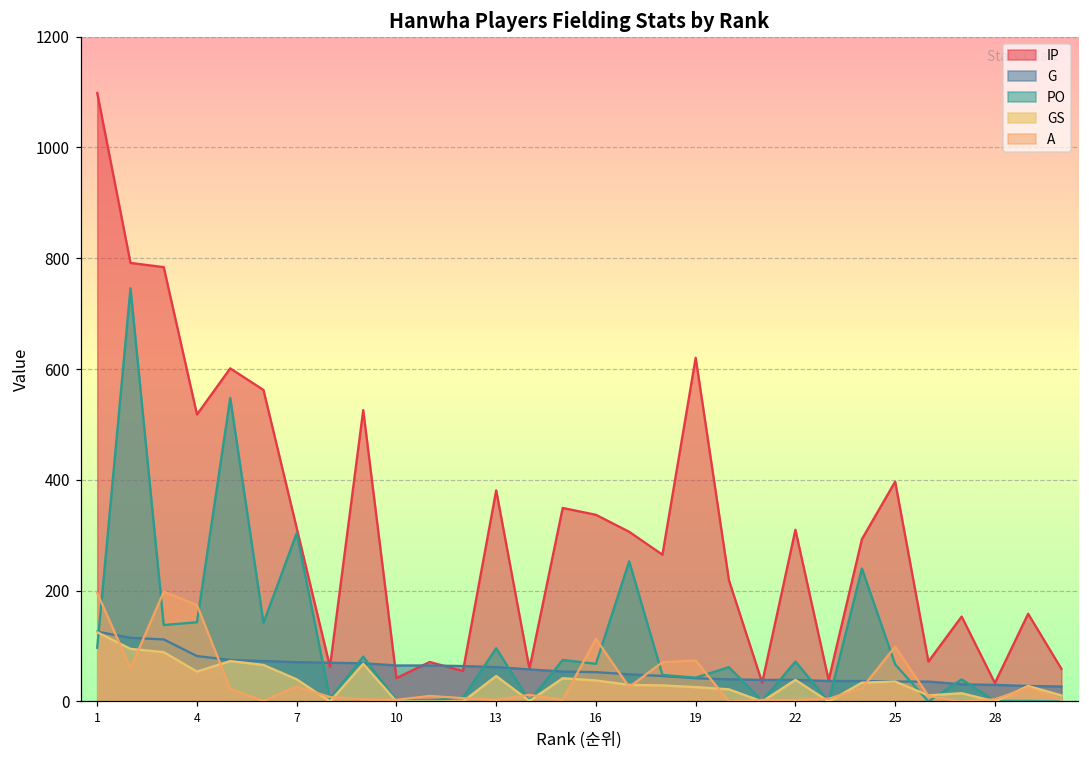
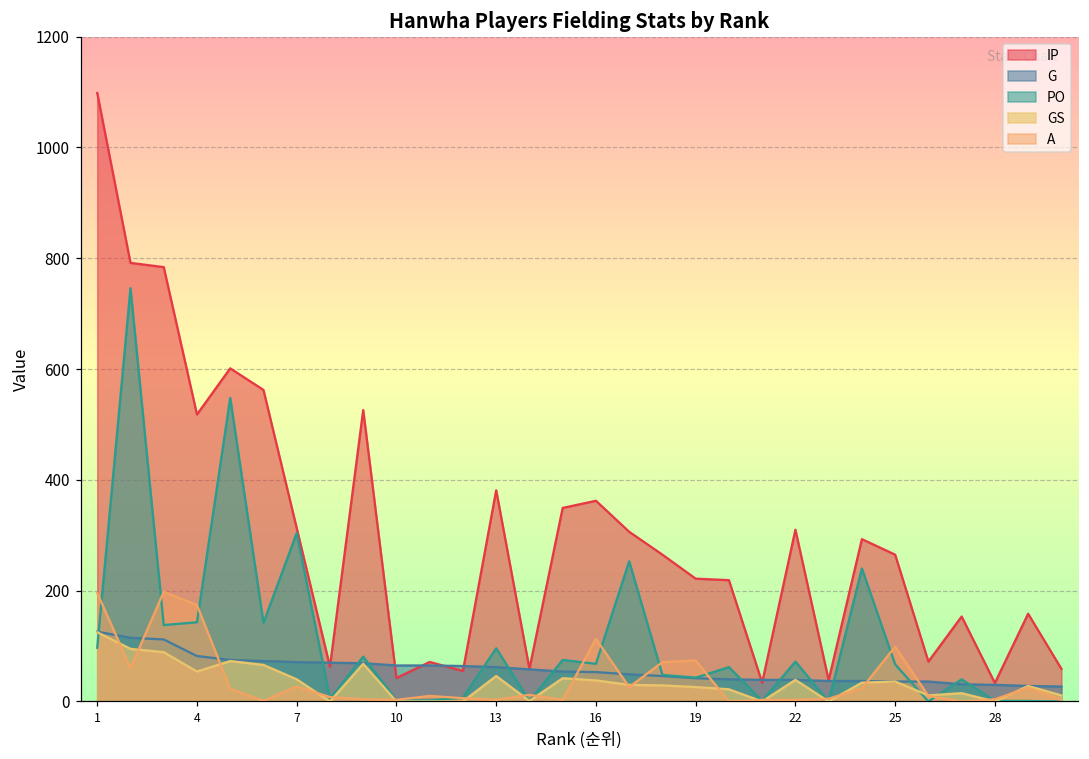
  {
    "IP": {
      "1": 1100,
      "4": 520,
      "7": 310,
      "10": 40,
      "13": 380,
-     "16": 340,
-     "19": 620,
+     "16": 360,
+     "19": 220,
      "22": 310,
-     "25": 400
+     "25": 270
    }
  }
